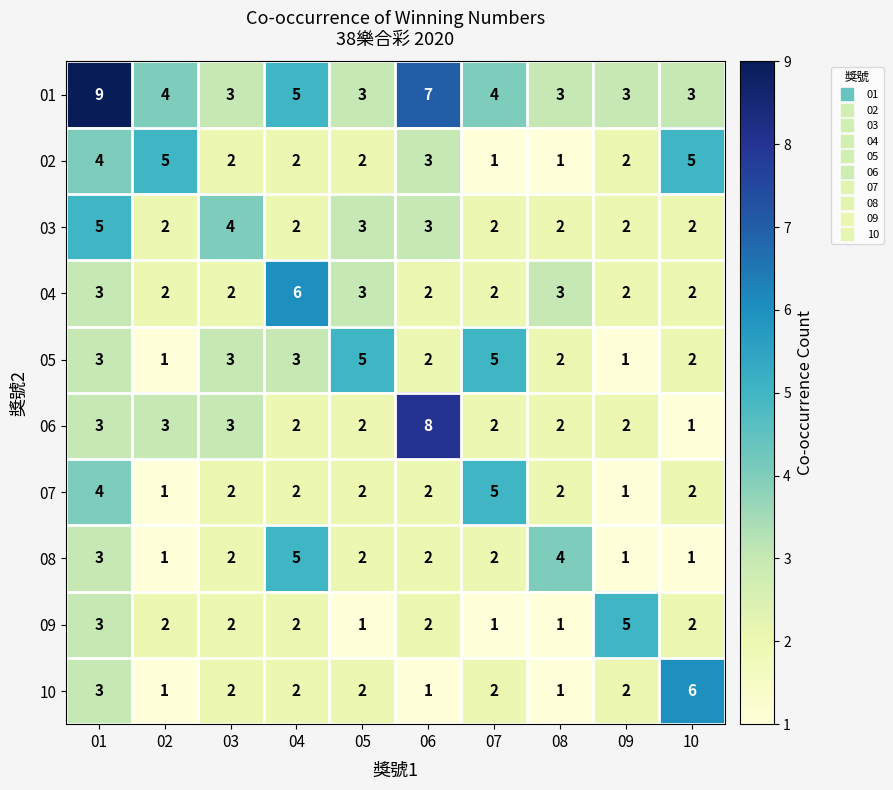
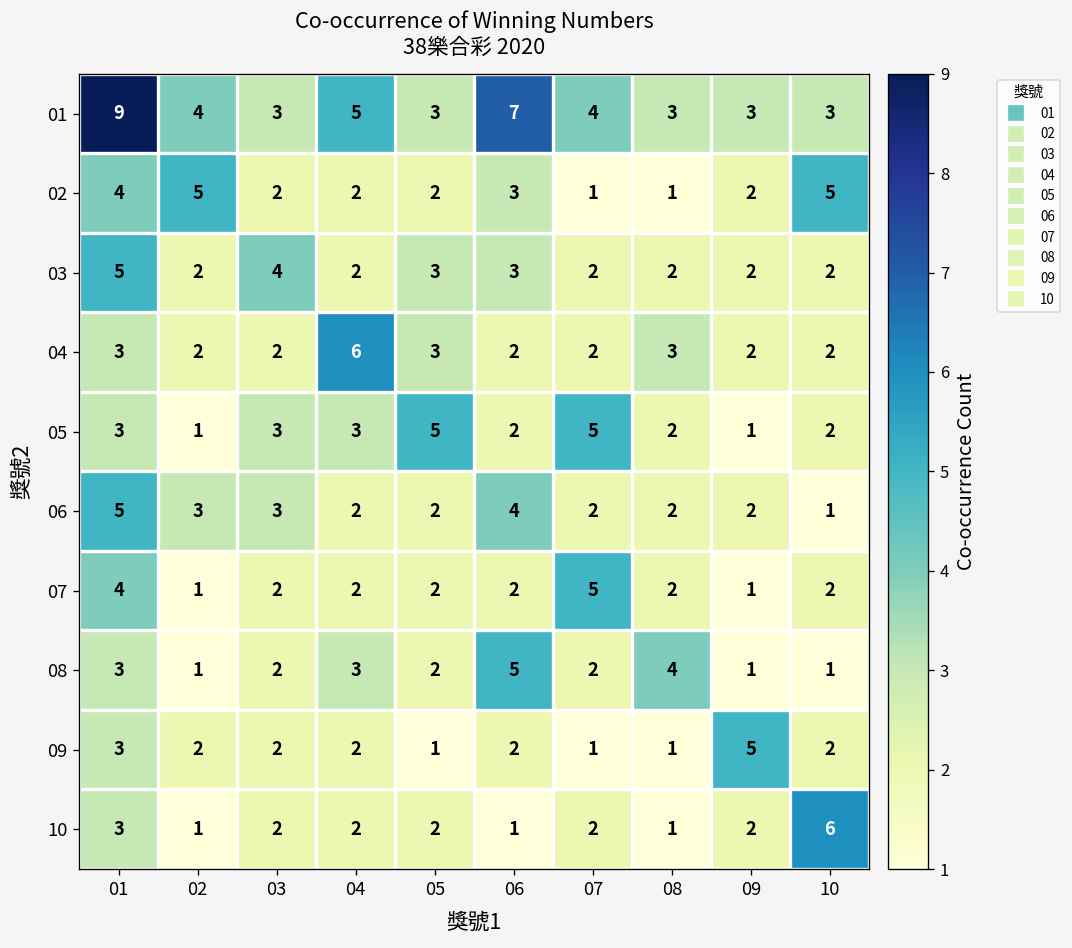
  {
    "01": {
      "01": 9,
      "02": 4,
      "03": 3,
      "04": 5,
      "05": 3,
      "06": 7,
      "07": 4,
      "08": 3,
      "09": 3,
      "10": 3
    },
    "02": {
      "01": 4,
      "02": 5,
      "03": 2,
      "04": 2,
      "05": 2,
      "06": 3,
      "07": 1,
      "08": 1,
      "09": 2,
      "10": 5
    },
    "03": {
      "01": 5,
      "02": 2,
      "03": 4,
      "04": 2,
      "05": 3,
      "06": 3,
      "07": 2,
      "08": 2,
      "09": 2,
      "10": 2
    },
    "04": {
      "01": 3,
      "02": 2,
      "03": 2,
      "04": 6,
      "05": 3,
      "06": 2,
      "07": 2,
      "08": 3,
      "09": 2,
      "10": 2
    },
    "05": {
      "01": 3,
      "02": 1,
      "03": 3,
      "04": 3,
      "05": 5,
      "06": 2,
      "07": 5,
      "08": 2,
      "09": 1,
      "10": 2
    },
    "06": {
-     "01": 3,
+     "01": 5,
      "02": 3,
      "03": 3,
      "04": 2,
      "05": 2,
-     "06": 8,
+     "06": 4,
      "07": 2,
      "08": 2,
      "09": 2,
      "10": 1
    },
    "07": {
      "01": 4,
      "02": 1,
      "03": 2,
      "04": 2,
      "05": 2,
      "06": 2,
      "07": 5,
      "08": 2,
      "09": 1,
      "10": 2
    },
    "08": {
      "01": 3,
      "02": 1,
      "03": 2,
-     "04": 5,
+     "04": 3,
      "05": 2,
-     "06": 2,
+     "06": 5,
      "07": 2,
      "08": 4,
      "09": 1,
      "10": 1
    },
    "09": {
      "01": 3,
      "02": 2,
      "03": 2,
      "04": 2,
      "05": 1,
      "06": 2,
      "07": 1,
      "08": 1,
      "09": 5,
      "10": 2
    },
    "10": {
      "01": 3,
      "02": 1,
      "03": 2,
      "04": 2,
      "05": 2,
      "06": 1,
      "07": 2,
      "08": 1,
      "09": 2,
      "10": 6
    }
  }
